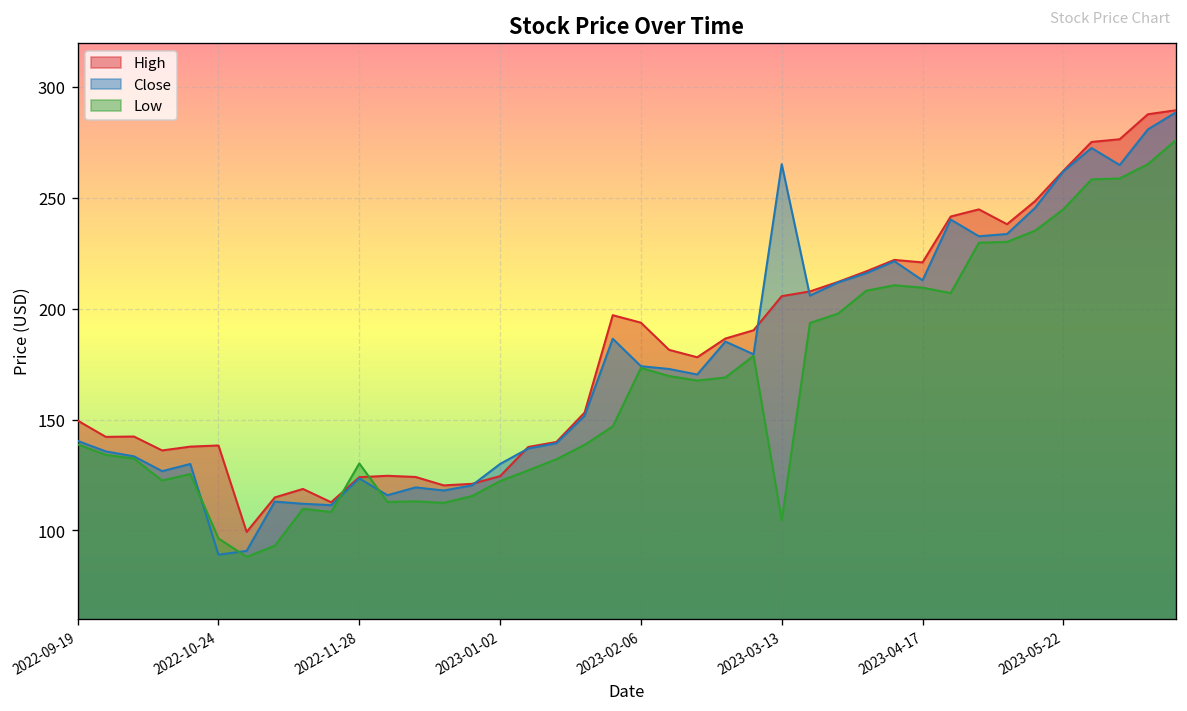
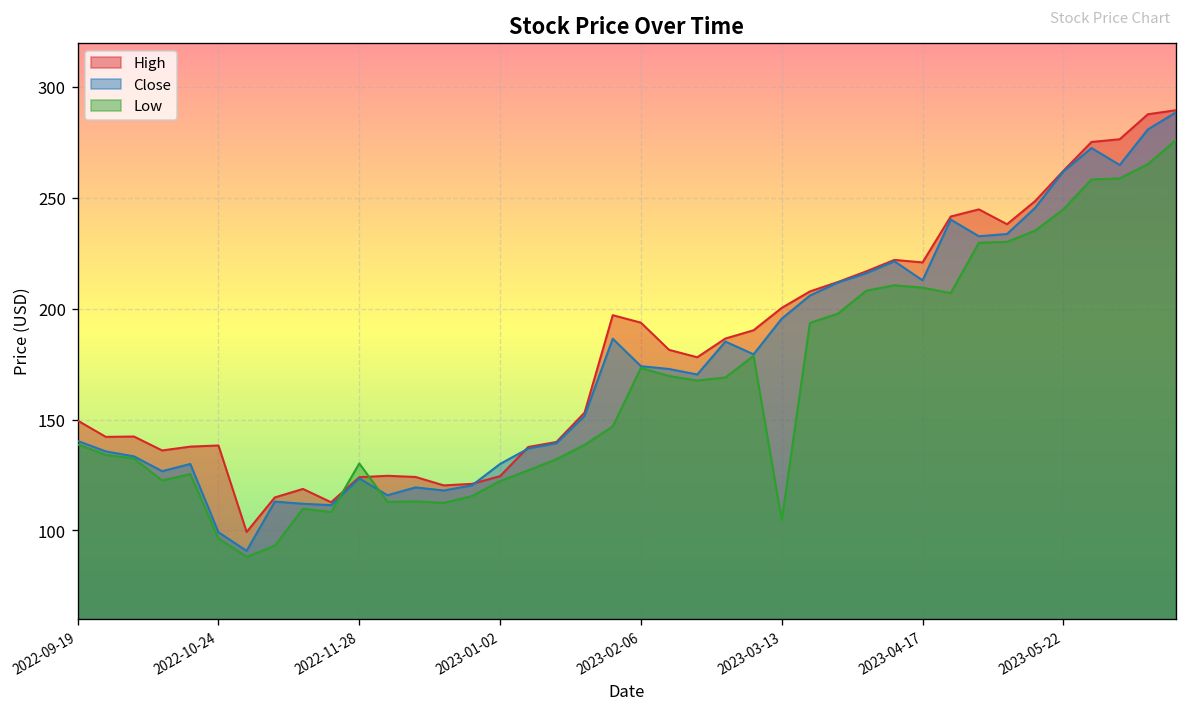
  {
    "High": {
      "2022-09-19": 150,
      "2022-10-24": 138,
      "2023-01-02": 125,
      "2023-02-06": 194,
-     "2023-03-13": 206,
+     "2023-03-13": 200,
      "2023-04-17": 221
    },
    "Close": {
      "2022-09-19": 140,
-     "2022-10-24": 89,
+     "2022-10-24": 99,
      "2023-01-02": 130,
-     "2023-03-13": 265,
+     "2023-03-13": 196,
      "2023-04-17": 213
    },
    "Low": {
      "2022-09-19": 139,
      "2022-10-24": 96,
      "2022-11-28": 130,
      "2023-01-02": 122,
      "2023-03-13": 105,
      "2023-04-17": 210,
      "2023-05-22": 245
    }
  }
